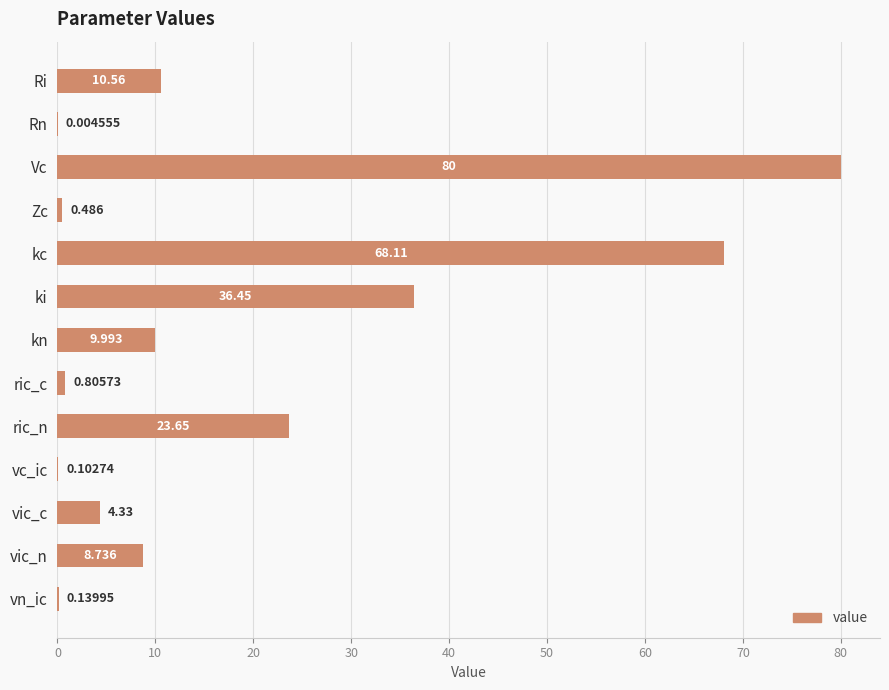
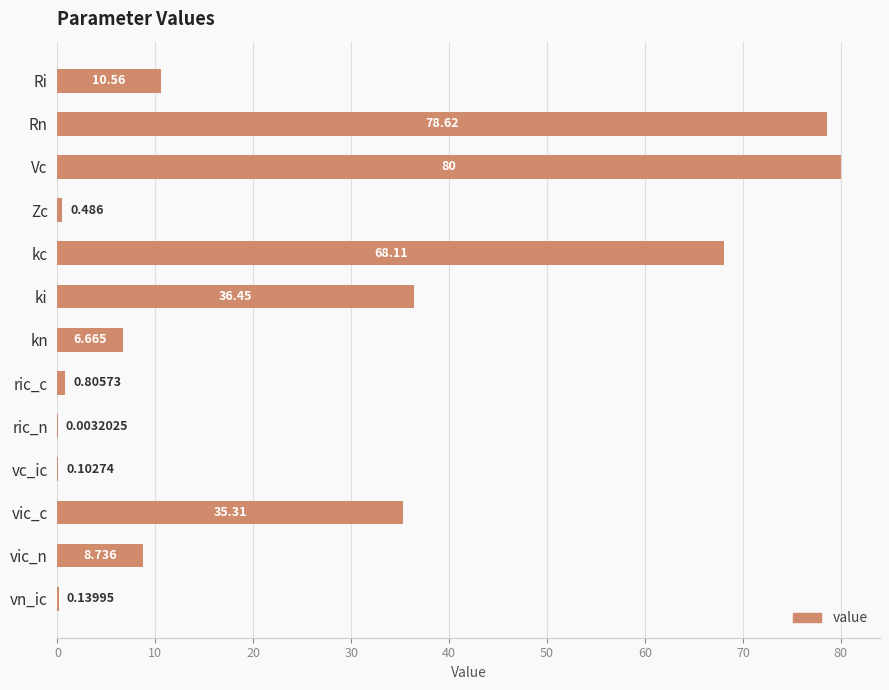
  {
    "Ri": 10.56,
-   "Rn": 0.004555,
+   "Rn": 78.62,
    "Vc": 80,
    "Zc": 0.486,
    "kc": 68.11,
    "ki": 36.45,
-   "kn": 9.993,
+   "kn": 6.665,
    "ric_c": 0.80573,
-   "ric_n": 23.65,
+   "ric_n": 0.0032025,
    "vc_ic": 0.10274,
-   "vic_c": 4.33,
+   "vic_c": 35.31,
    "vic_n": 8.736,
    "vn_ic": 0.13995
  }
